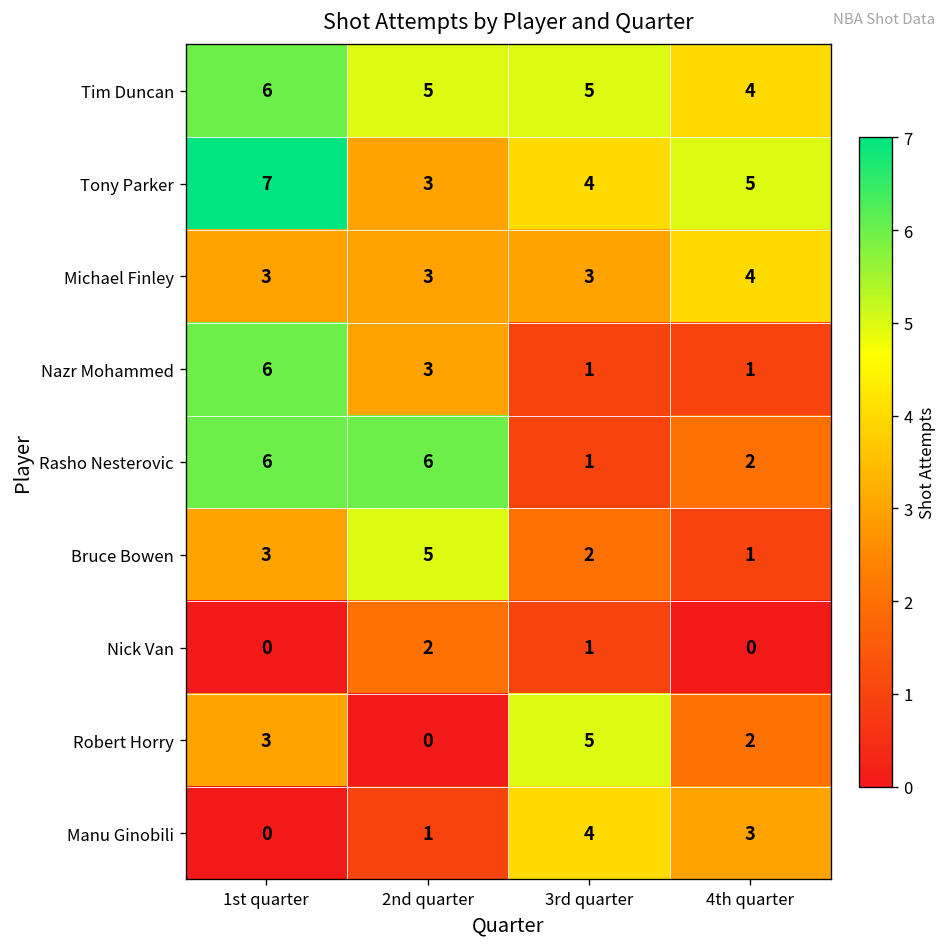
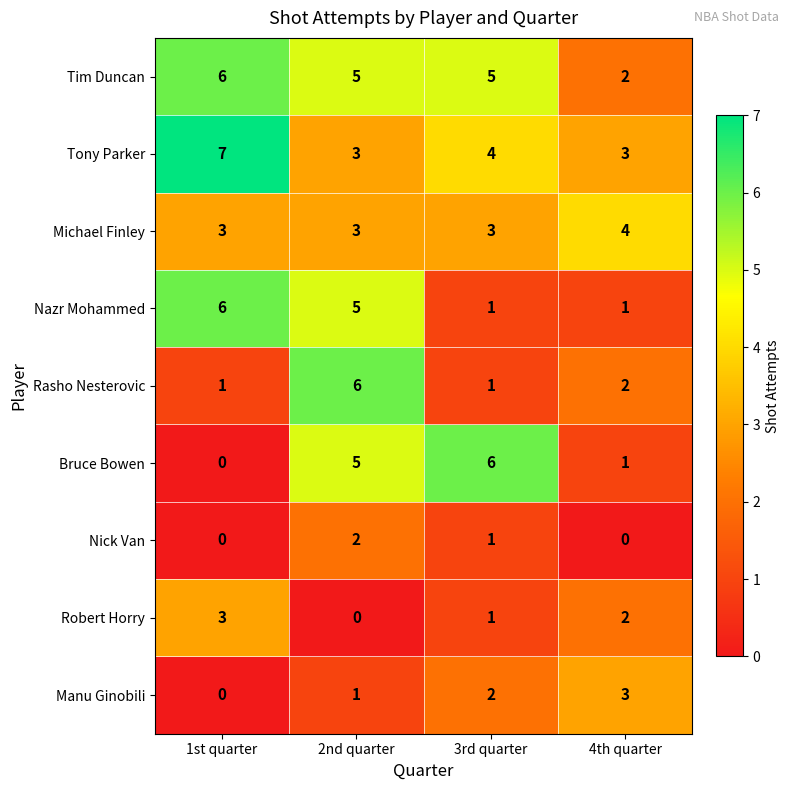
  {
    "Tim Duncan": {
      "1st quarter": 6,
      "2nd quarter": 5,
      "3rd quarter": 5,
-     "4th quarter": 4
+     "4th quarter": 2
    },
    "Tony Parker": {
      "1st quarter": 7,
      "2nd quarter": 3,
      "3rd quarter": 4,
-     "4th quarter": 5
+     "4th quarter": 3
    },
    "Michael Finley": {
      "1st quarter": 3,
      "2nd quarter": 3,
      "3rd quarter": 3,
      "4th quarter": 4
    },
    "Nazr Mohammed": {
      "1st quarter": 6,
-     "2nd quarter": 3,
+     "2nd quarter": 5,
      "3rd quarter": 1,
      "4th quarter": 1
    },
    "Rasho Nesterovic": {
-     "1st quarter": 6,
+     "1st quarter": 1,
      "2nd quarter": 6,
      "3rd quarter": 1,
      "4th quarter": 2
    },
    "Bruce Bowen": {
-     "1st quarter": 3,
+     "1st quarter": 0,
      "2nd quarter": 5,
-     "3rd quarter": 2,
+     "3rd quarter": 6,
      "4th quarter": 1
    },
    "Nick Van": {
      "1st quarter": 0,
      "2nd quarter": 2,
      "3rd quarter": 1,
      "4th quarter": 0
    },
    "Robert Horry": {
      "1st quarter": 3,
      "2nd quarter": 0,
-     "3rd quarter": 5,
+     "3rd quarter": 1,
      "4th quarter": 2
    },
    "Manu Ginobili": {
      "1st quarter": 0,
      "2nd quarter": 1,
-     "3rd quarter": 4,
+     "3rd quarter": 2,
      "4th quarter": 3
    }
  }
